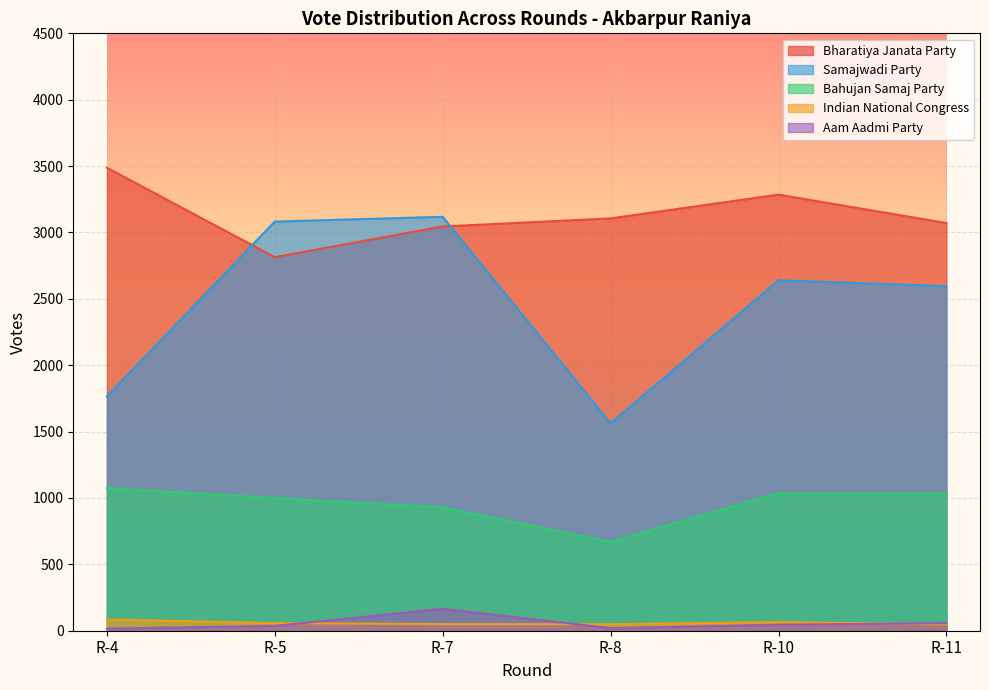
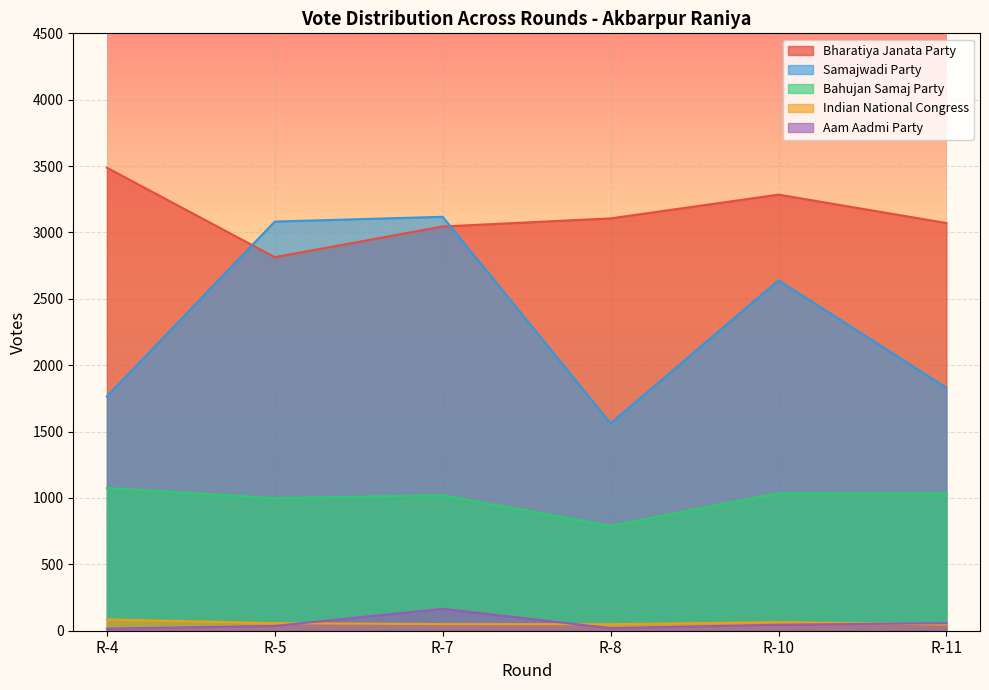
  {
    "Bharatiya Janata Party": {
      "R-4": 3490,
      "R-5": 2810,
      "R-7": 3050,
      "R-8": 3110,
      "R-10": 3290,
      "R-11": 3070
    },
    "Samajwadi Party": {
      "R-4": 1770,
      "R-5": 3080,
      "R-7": 3120,
      "R-8": 1560,
      "R-10": 2640,
-     "R-11": 2600
+     "R-11": 1830
    },
    "Bahujan Samaj Party": {
      "R-4": 1080,
      "R-5": 1000,
-     "R-7": 930,
-     "R-8": 670,
+     "R-7": 1020,
+     "R-8": 790,
      "R-10": 1040,
      "R-11": 1030
    },
    "Indian National Congress": {
      "R-4": 90,
      "R-5": 60,
      "R-7": 50,
      "R-8": 50,
      "R-10": 70
    },
    "Aam Aadmi Party": {
      "R-4": 20,
      "R-5": 40,
      "R-7": 170,
      "R-8": 20,
      "R-10": 50
    }
  }
